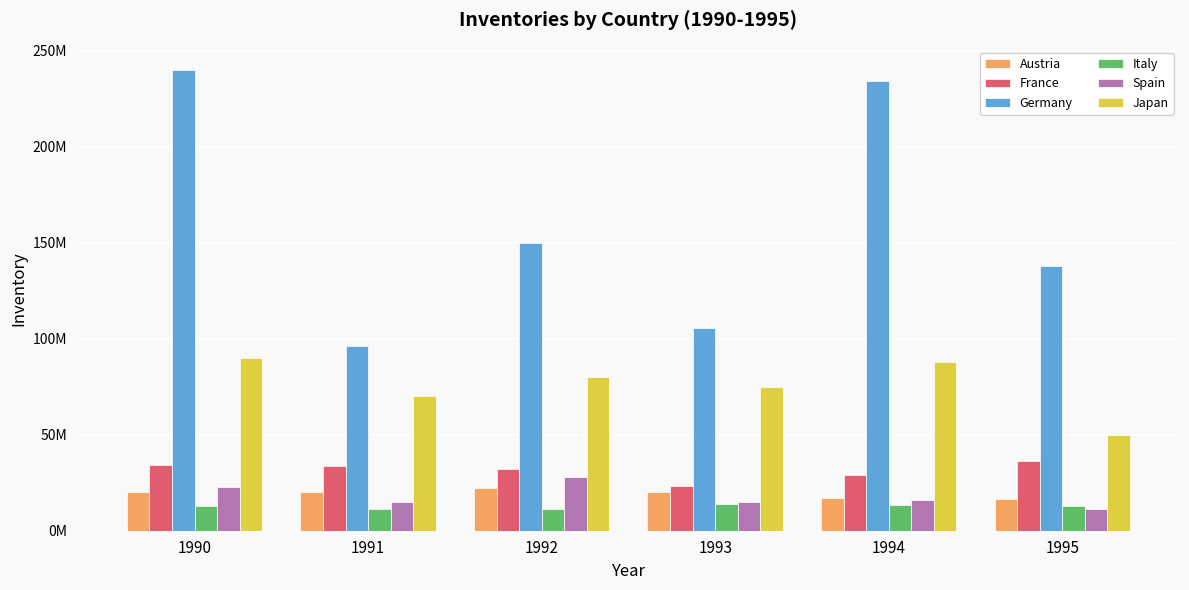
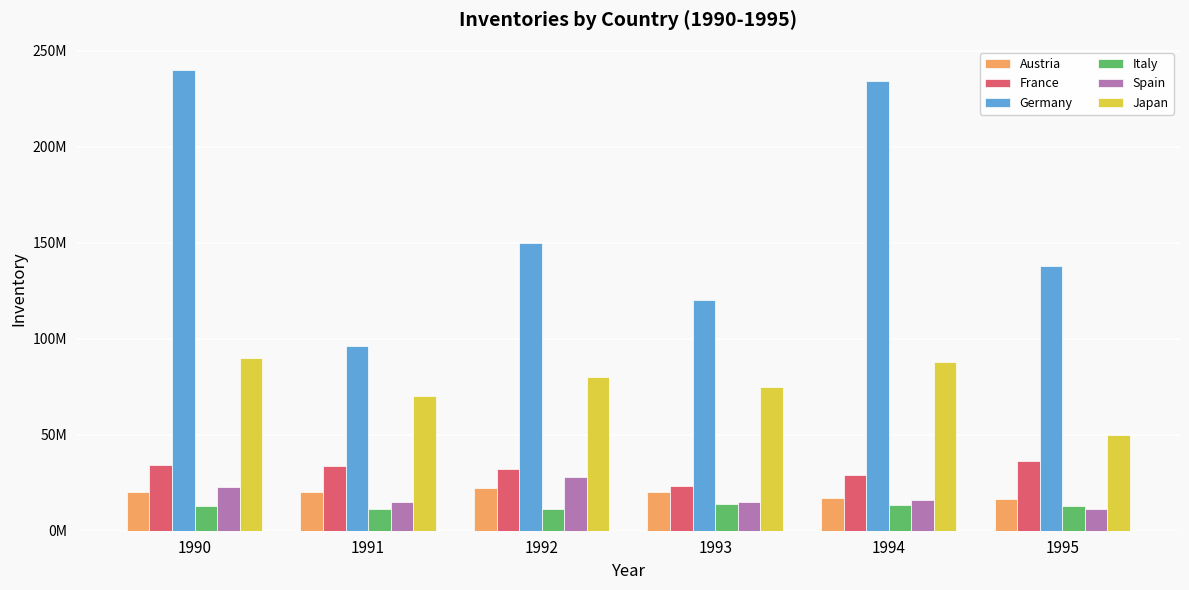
  {
    "France": {
      "1990": 34000000,
      "1991": 34000000,
      "1992": 32000000,
      "1993": 23000000,
      "1994": 29000000,
      "1995": 36000000
    },
    "Germany": {
      "1990": 240000000,
      "1991": 96000000,
      "1992": 150000000,
-     "1993": 106000000,
+     "1993": 120000000,
      "1994": 234000000,
      "1995": 138000000
    },
    "Italy": {
      "1990": 13000000,
      "1991": 11000000,
      "1992": 11000000,
      "1993": 14000000,
      "1994": 13000000,
      "1995": 13000000
    },
    "Spain": {
      "1990": 23000000,
      "1991": 15000000,
      "1992": 28000000,
      "1993": 15000000,
      "1994": 16000000,
      "1995": 11000000
    }
  }
